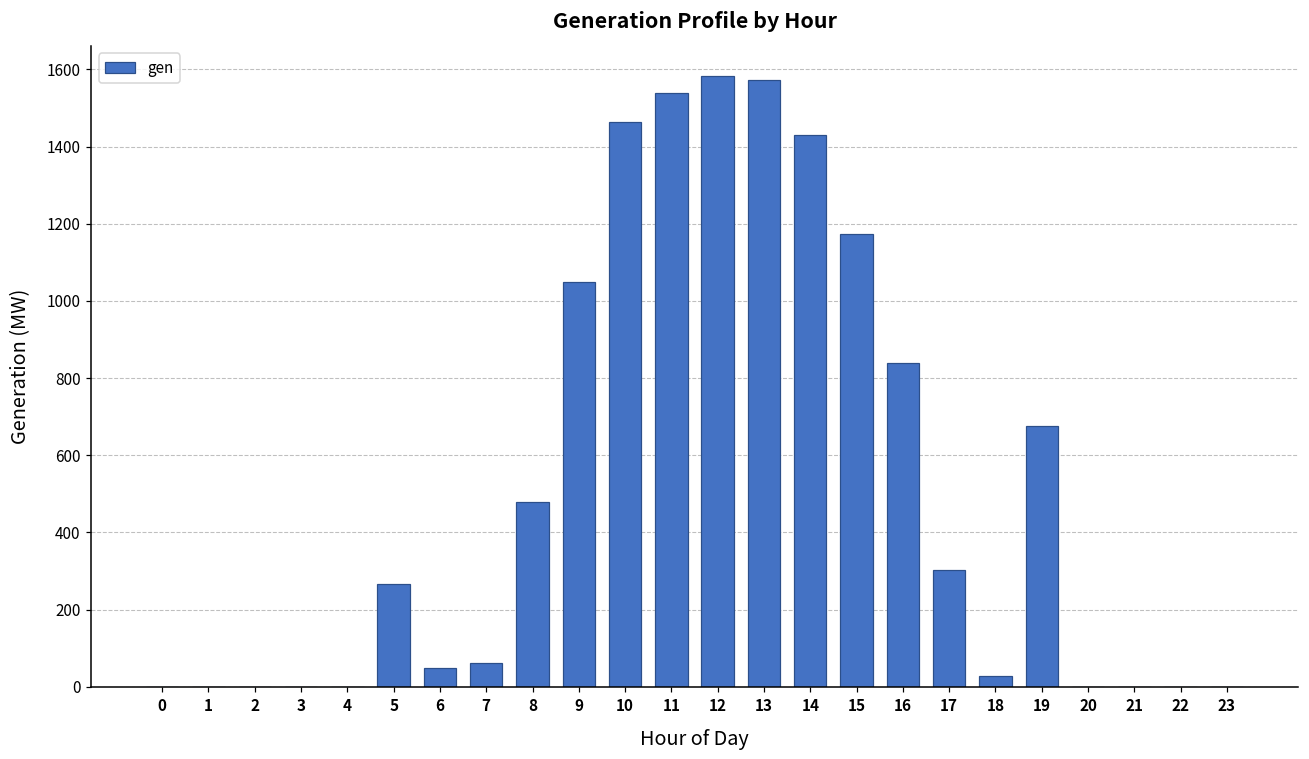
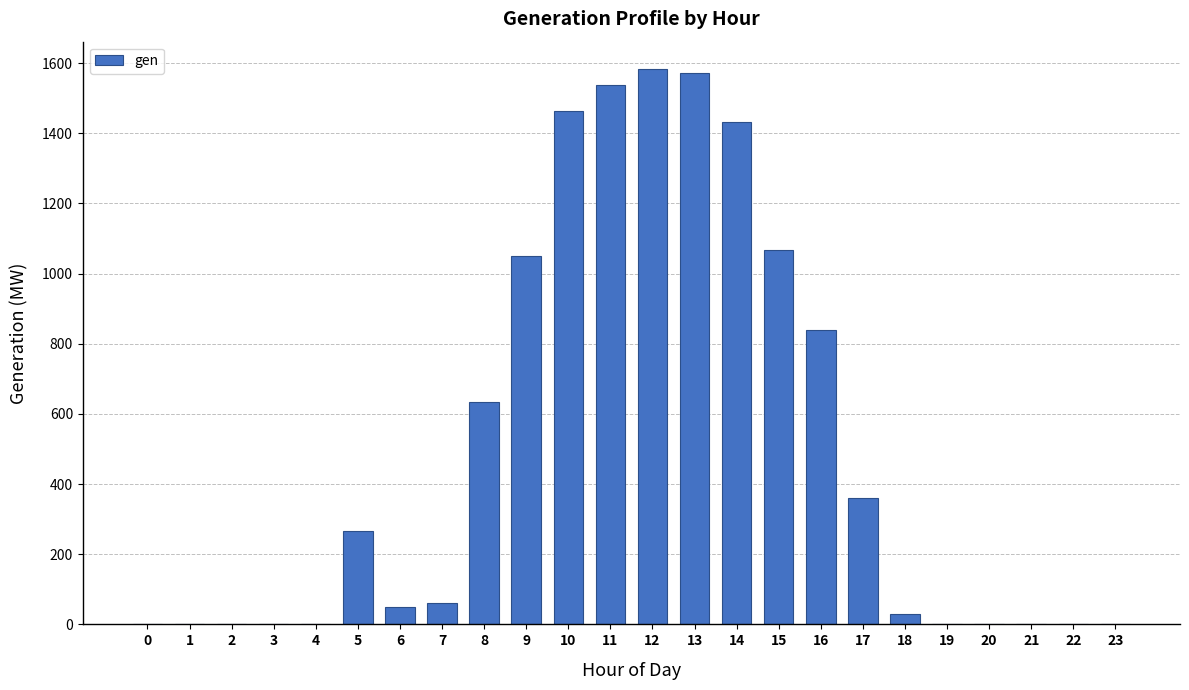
  {
    "0": 0,
    "1": 0,
    "2": 0,
    "3": 0,
    "4": 0,
    "5": 270,
    "6": 50,
    "7": 60,
-   "8": 480,
+   "8": 630,
    "9": 1050,
    "10": 1460,
    "11": 1540,
    "12": 1580,
    "13": 1570,
    "14": 1430,
-   "15": 1170,
+   "15": 1070,
    "16": 840,
-   "17": 300,
+   "17": 360,
    "18": 30,
-   "19": 680,
+   "19": 0,
    "20": 0,
    "21": 0,
    "22": 0,
    "23": 0
  }
